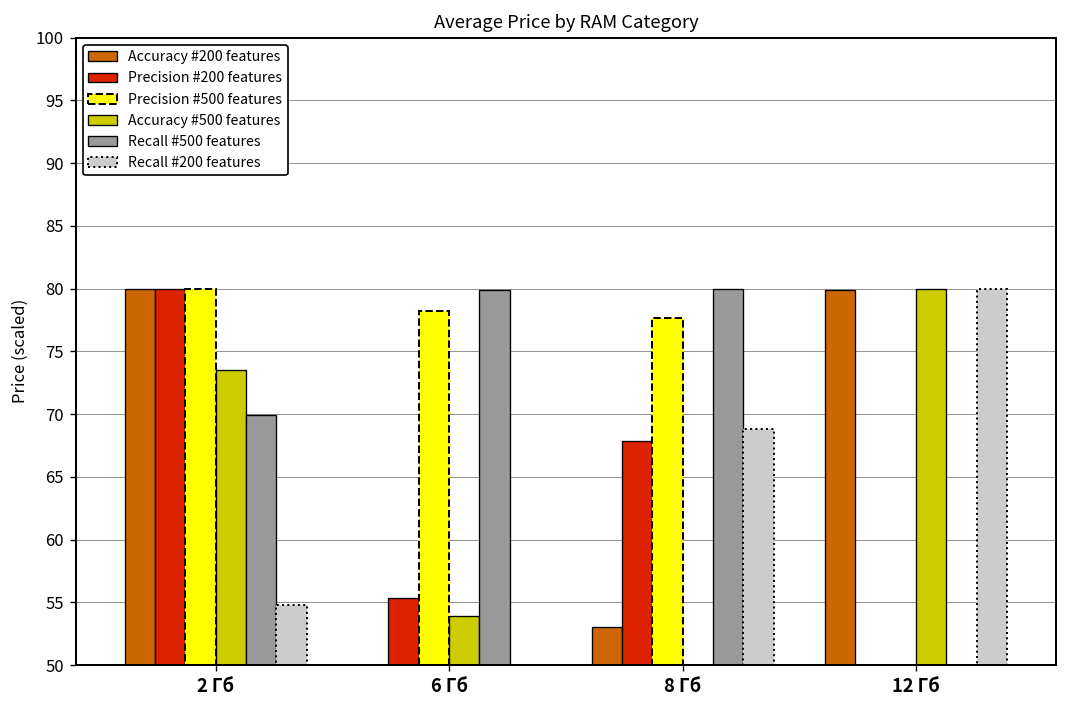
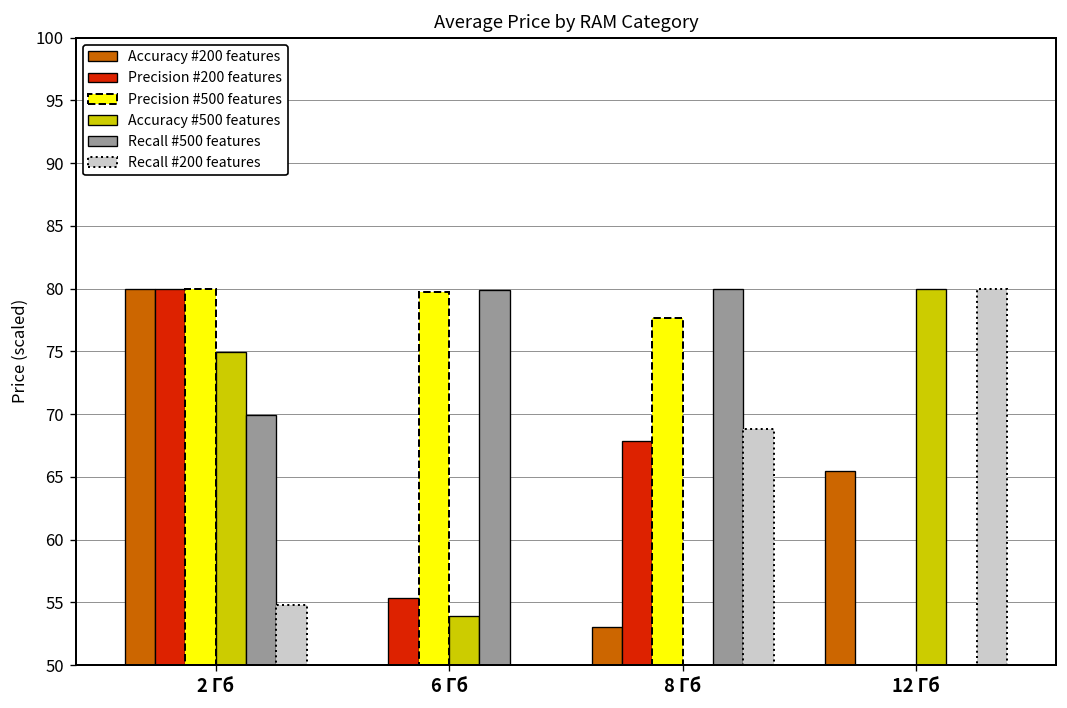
  {
    "Accuracy #200 features": {
      "2 Гб": 80.0,
      "6 Гб": 50.0,
      "8 Гб": 53.1,
-     "12 Гб": 79.9
+     "12 Гб": 65.5
    },
    "Precision #200 features": {
      "2 Гб": 80.0,
      "6 Гб": 55.4,
      "8 Гб": 67.9,
      "12 Гб": 50.0
    },
    "Precision #500 features": {
      "2 Гб": 80.0,
-     "6 Гб": 78.2,
+     "6 Гб": 79.7,
      "8 Гб": 77.7,
      "12 Гб": 50.0
    },
    "Accuracy #500 features": {
-     "2 Гб": 73.5,
+     "2 Гб": 75.0,
      "6 Гб": 53.9,
      "8 Гб": 50.0,
      "12 Гб": 80.0
    },
    "Recall #500 features": {
      "2 Гб": 70.0,
      "6 Гб": 79.9,
      "8 Гб": 80.0,
      "12 Гб": 50.0
    },
    "Recall #200 features": {
      "2 Гб": 54.8,
      "6 Гб": 50.0,
      "8 Гб": 68.8,
      "12 Гб": 80.0
    }
  }
